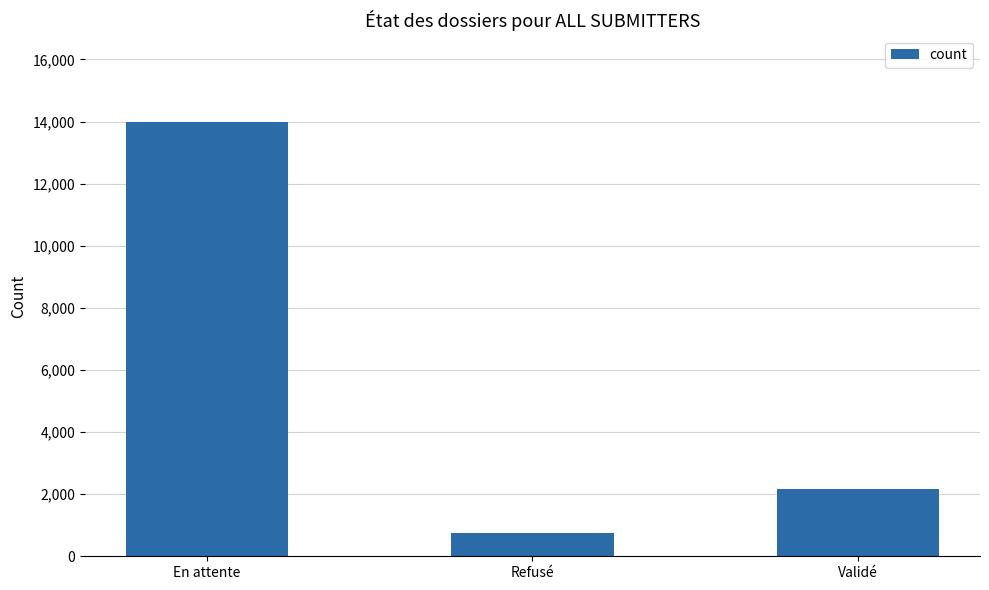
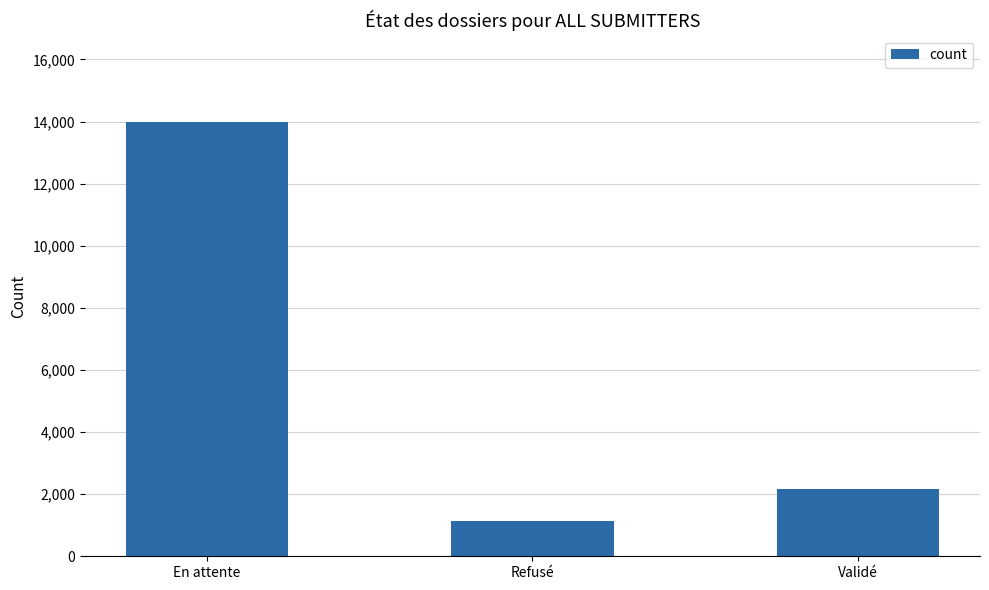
  {
    "En attente": "14,000",
-   "Refusé": "800",
+   "Refusé": "1,100",
    "Validé": "2,200"
  }
